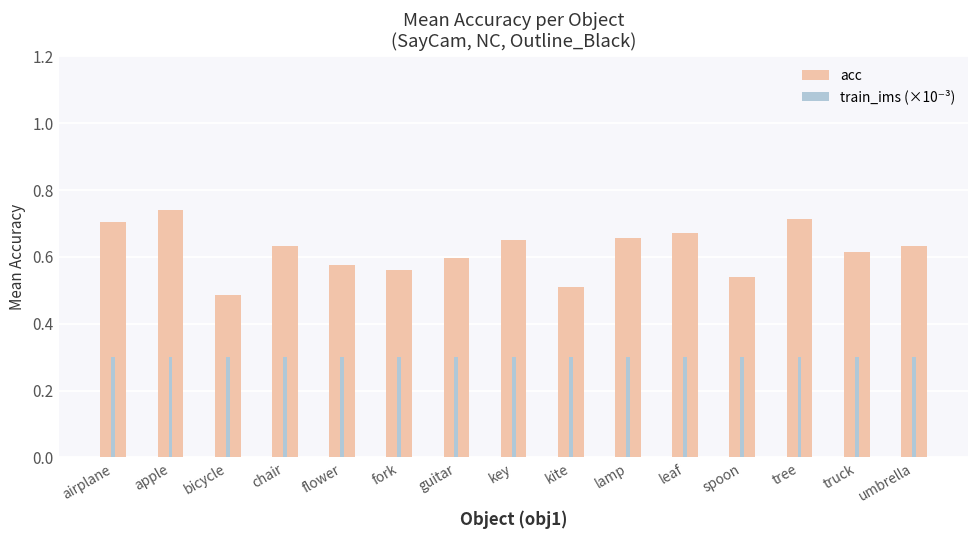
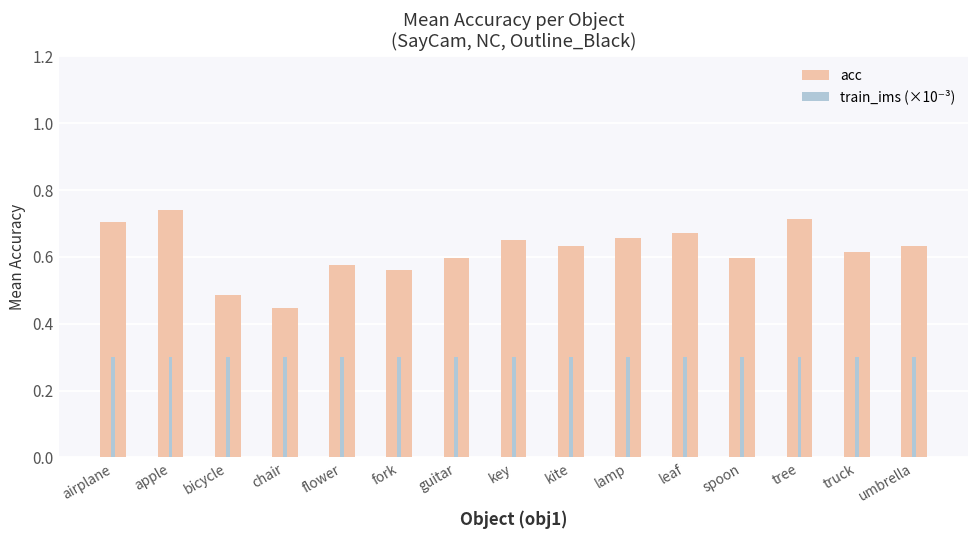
  {
    "acc": {
      "airplane": 0.70,
      "apple": 0.74,
      "bicycle": 0.49,
-     "chair": 0.63,
+     "chair": 0.45,
      "flower": 0.58,
      "fork": 0.56,
      "guitar": 0.60,
      "key": 0.65,
-     "kite": 0.51,
+     "kite": 0.63,
      "lamp": 0.66,
      "leaf": 0.67,
-     "spoon": 0.54,
+     "spoon": 0.60,
      "tree": 0.71,
      "truck": 0.61,
      "umbrella": 0.63
    }
  }
